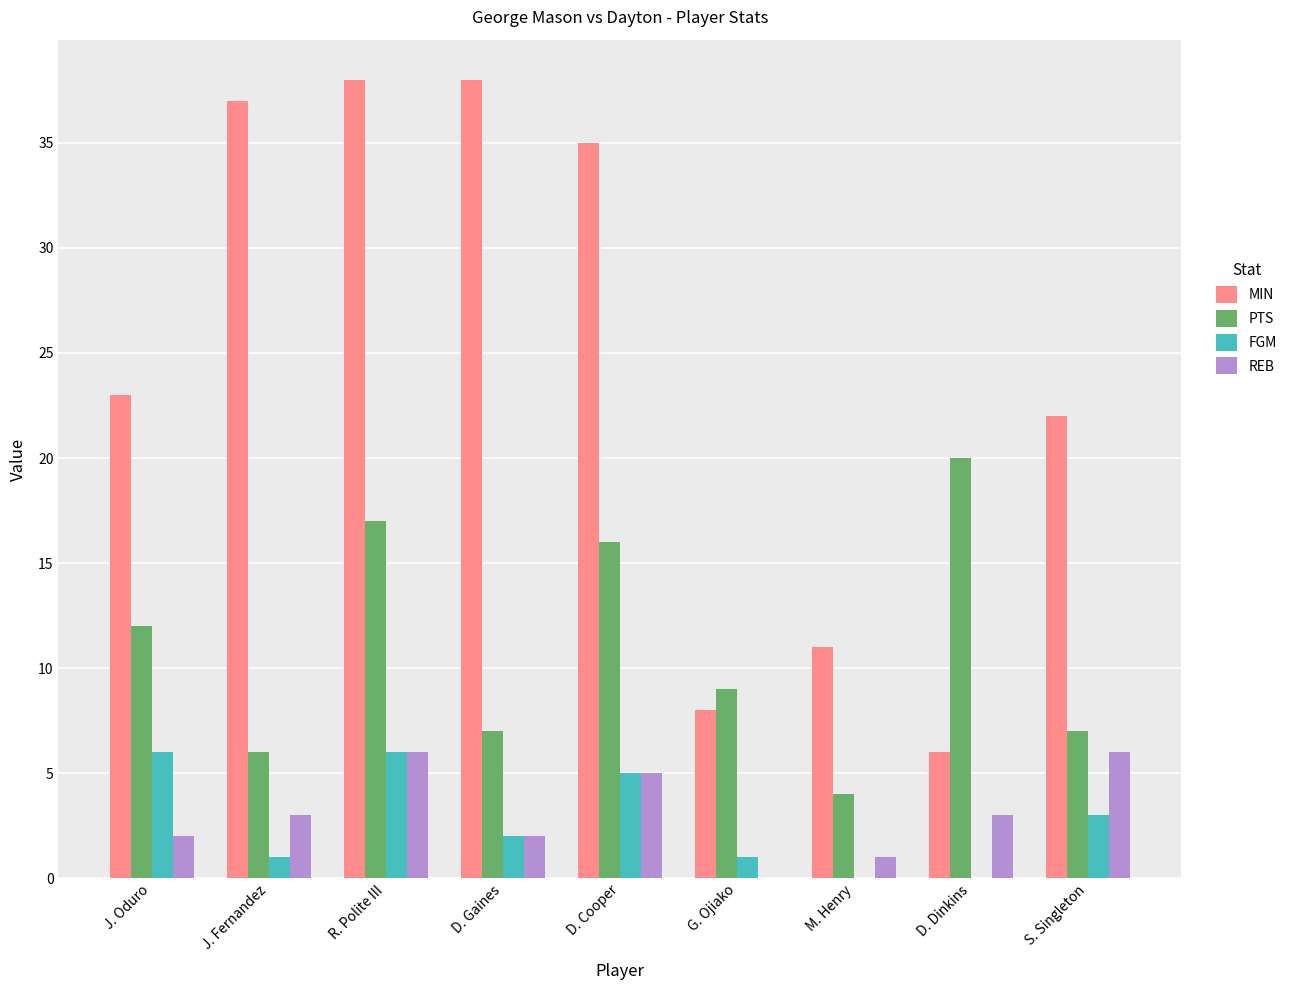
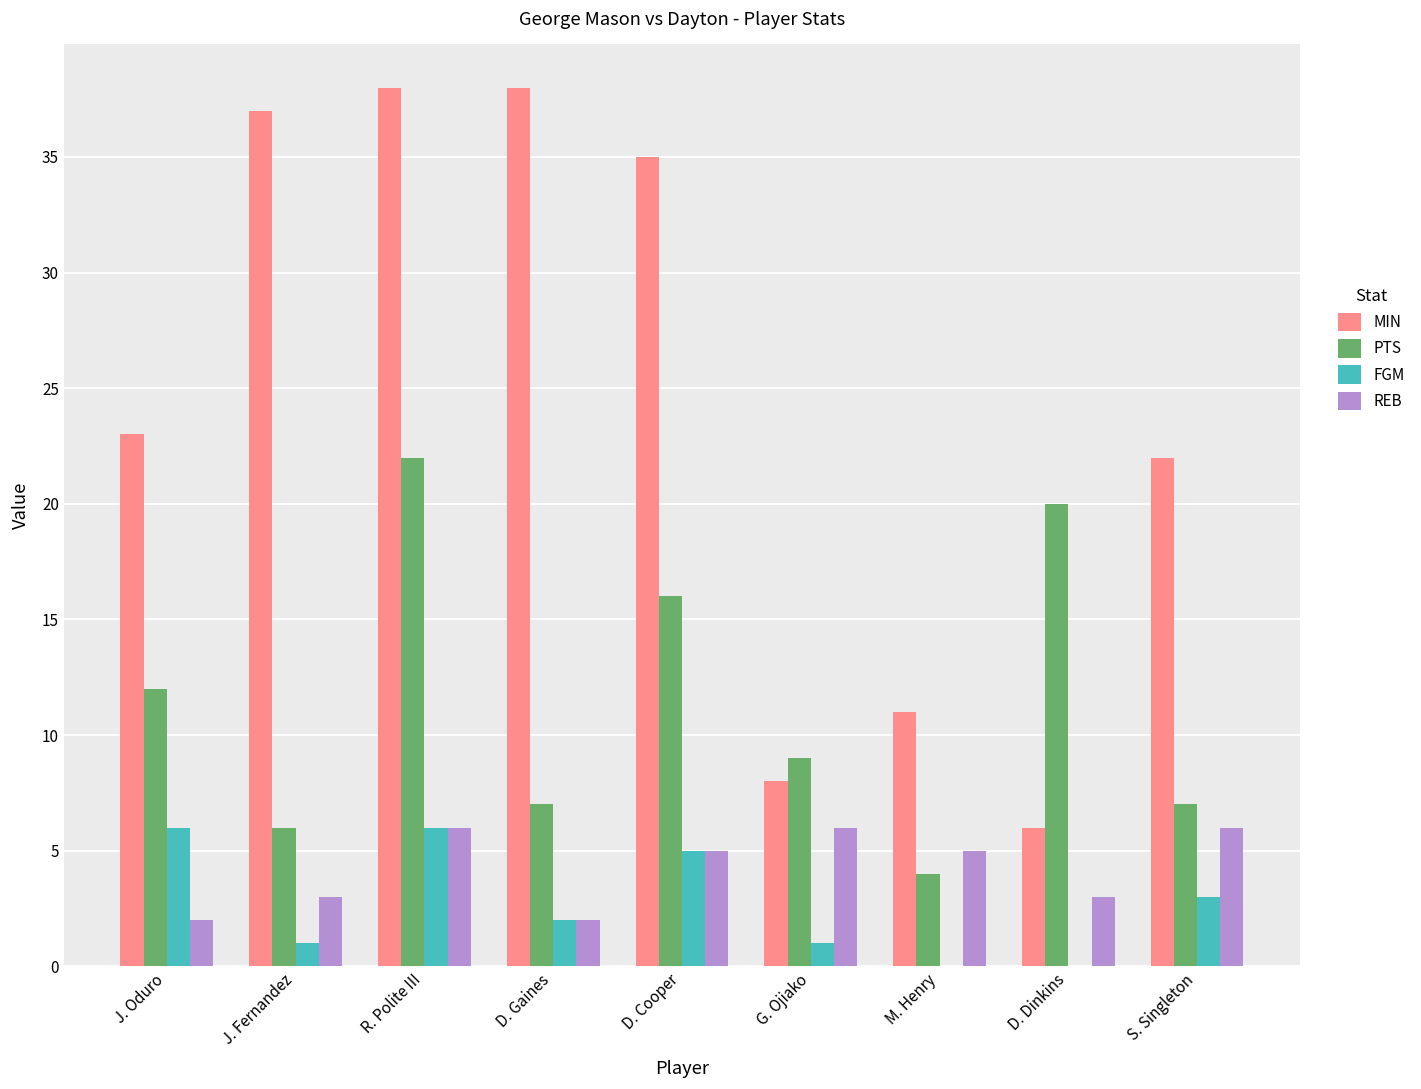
  {
    "MIN": {
      "J. Oduro": 23,
      "J. Fernandez": 37,
      "R. Polite III": 38,
      "D. Gaines": 38,
      "D. Cooper": 35,
      "G. Ojiako": 8,
      "M. Henry": 11,
      "D. Dinkins": 6,
      "S. Singleton": 22
    },
    "PTS": {
      "J. Oduro": 12,
      "J. Fernandez": 6,
-     "R. Polite III": 17,
+     "R. Polite III": 22,
      "D. Gaines": 7,
      "D. Cooper": 16,
      "G. Ojiako": 9,
      "M. Henry": 4,
      "D. Dinkins": 20,
      "S. Singleton": 7
    },
    "FGM": {
      "J. Oduro": 6,
      "J. Fernandez": 1,
      "R. Polite III": 6,
      "D. Gaines": 2,
      "D. Cooper": 5,
      "G. Ojiako": 1,
      "M. Henry": 0,
      "D. Dinkins": 0,
      "S. Singleton": 3
    },
    "REB": {
      "J. Oduro": 2,
      "J. Fernandez": 3,
      "R. Polite III": 6,
      "D. Gaines": 2,
      "D. Cooper": 5,
-     "G. Ojiako": 0,
-     "M. Henry": 1,
+     "G. Ojiako": 6,
+     "M. Henry": 5,
      "D. Dinkins": 3,
      "S. Singleton": 6
    }
  }
